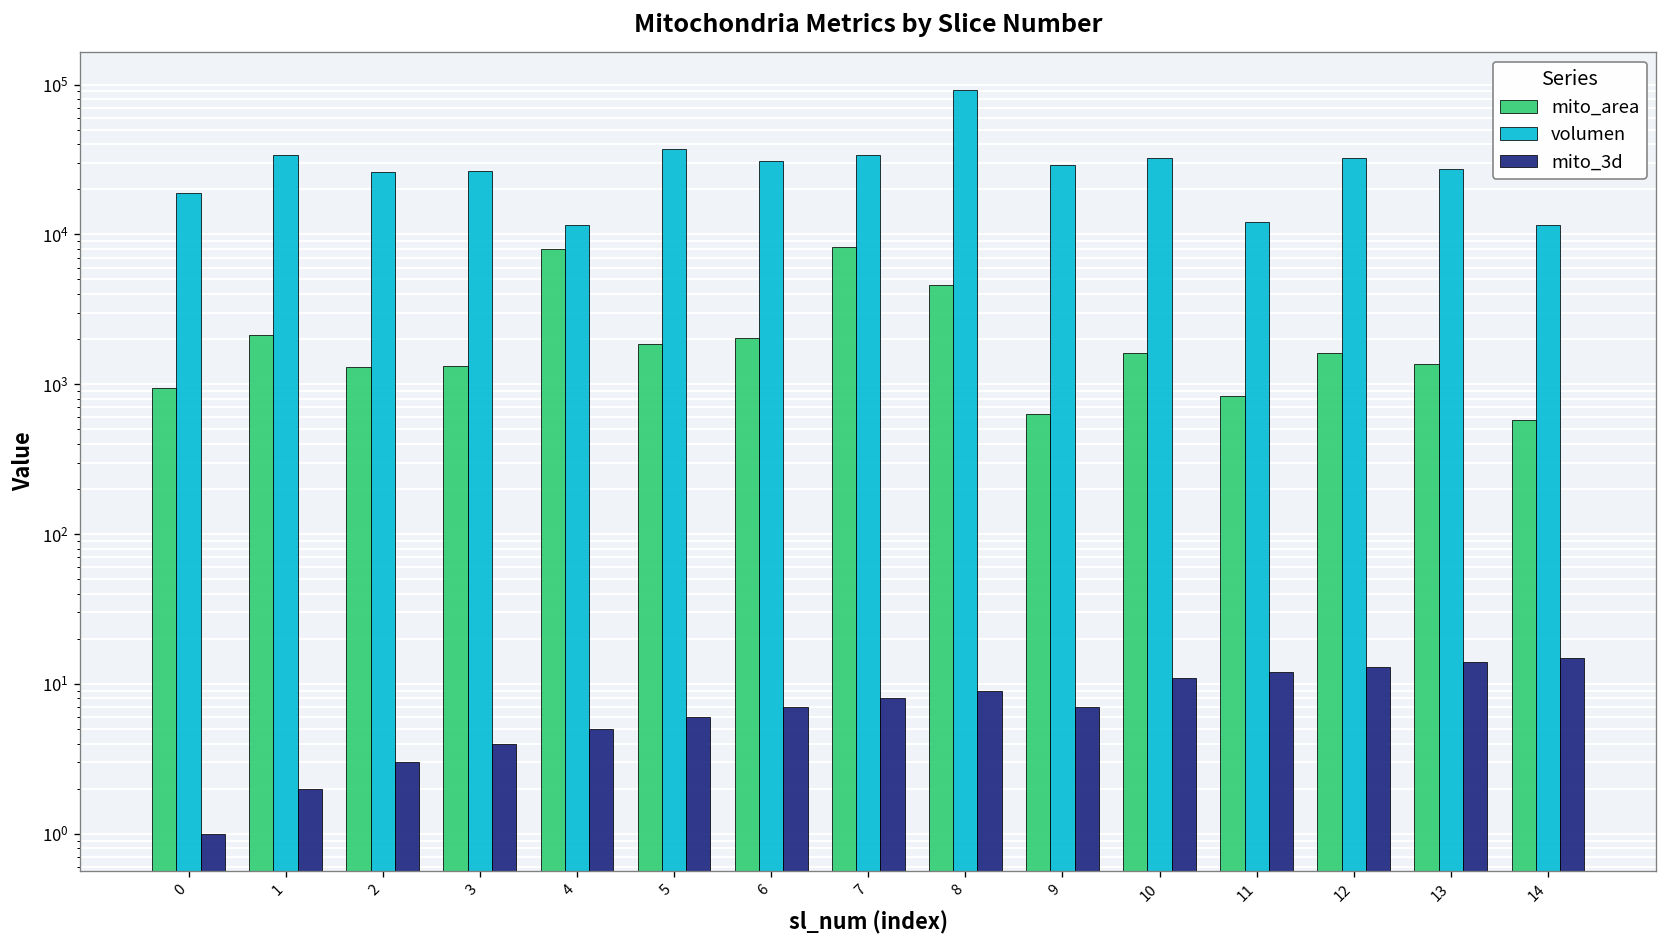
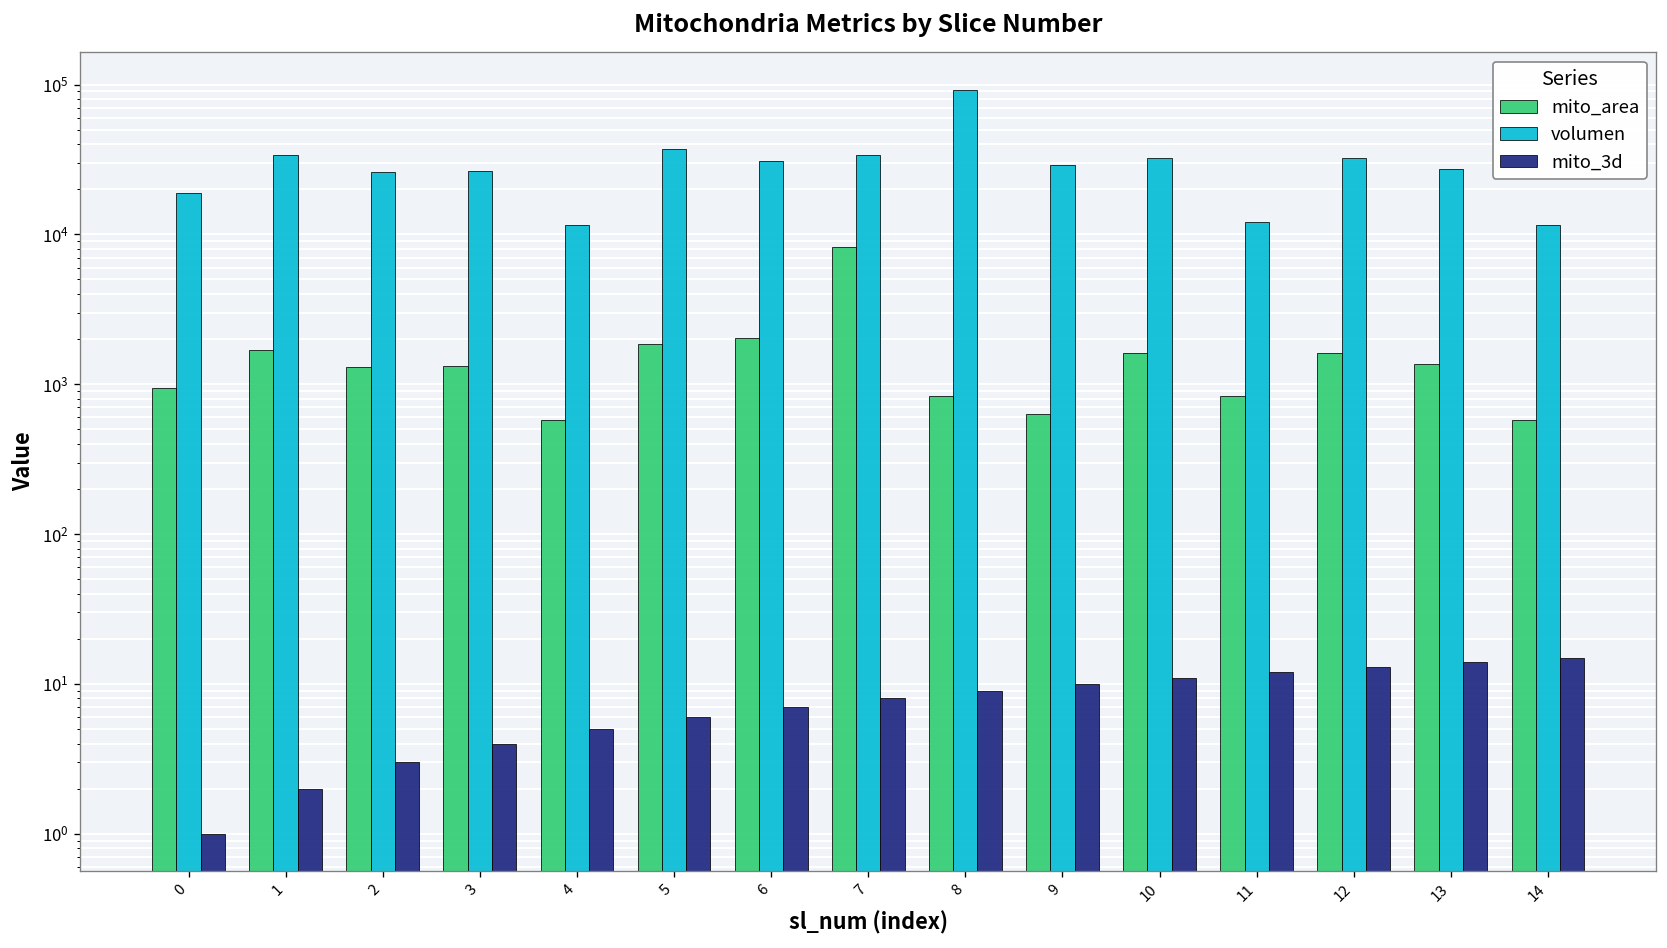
  {
    "mito_area": {
      "0": 900,
-     "1": 2100,
+     "1": 1700,
      "2": 1300,
      "3": 1300,
-     "4": 8000,
+     "4": 600,
      "5": 1900,
      "6": 2000,
      "7": 8000,
-     "8": 4600,
+     "8": 800,
      "9": 600,
      "10": 1600,
      "11": 800,
      "12": 1600,
      "13": 1400,
      "14": 600
    },
    "volumen": {
      "0": 19000,
      "1": 34000,
      "2": 26000,
      "3": 26000,
      "4": 12000,
      "5": 37000,
      "6": 31000,
      "7": 34000,
      "8": 90000,
      "9": 29000,
      "10": 32000,
      "11": 12000,
      "12": 32000,
      "13": 27000,
      "14": 12000
    },
    "mito_3d": {
      "0": 1,
      "1": 2,
      "2": 3,
      "3": 4,
      "4": 5,
      "5": 6,
      "6": 7,
      "7": 8,
      "8": 9,
-     "9": 7,
+     "9": 10,
      "10": 11,
      "11": 12,
      "12": 13,
      "13": 14,
      "14": 15
    }
  }
